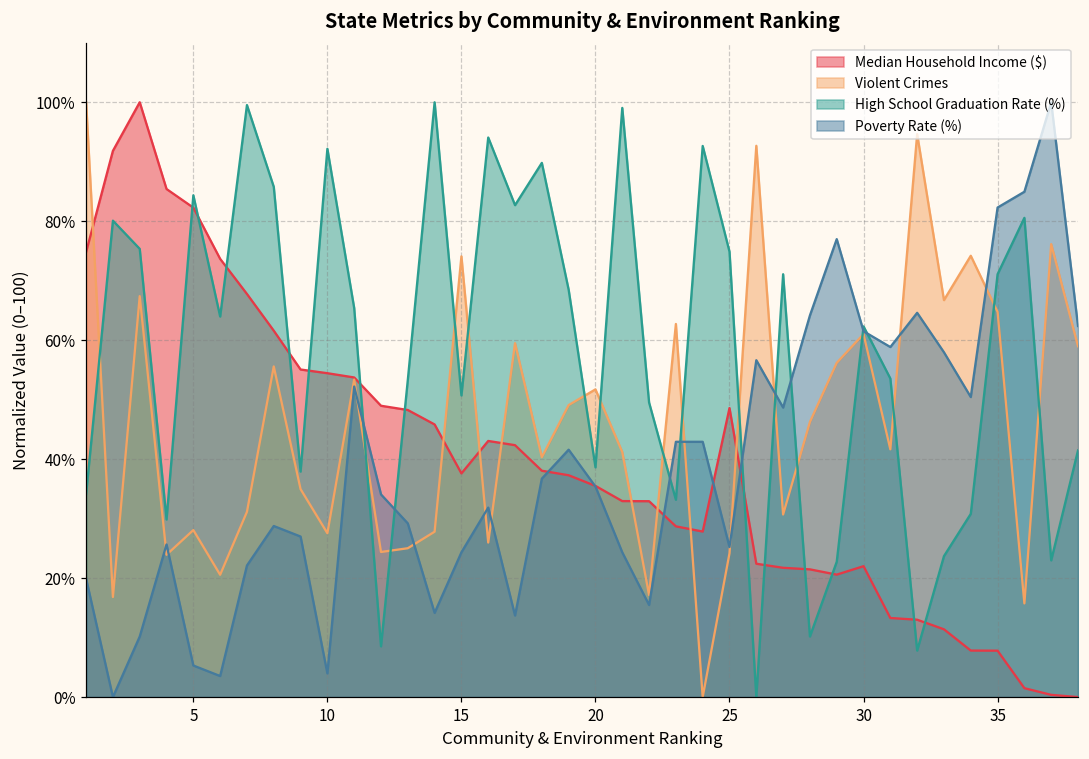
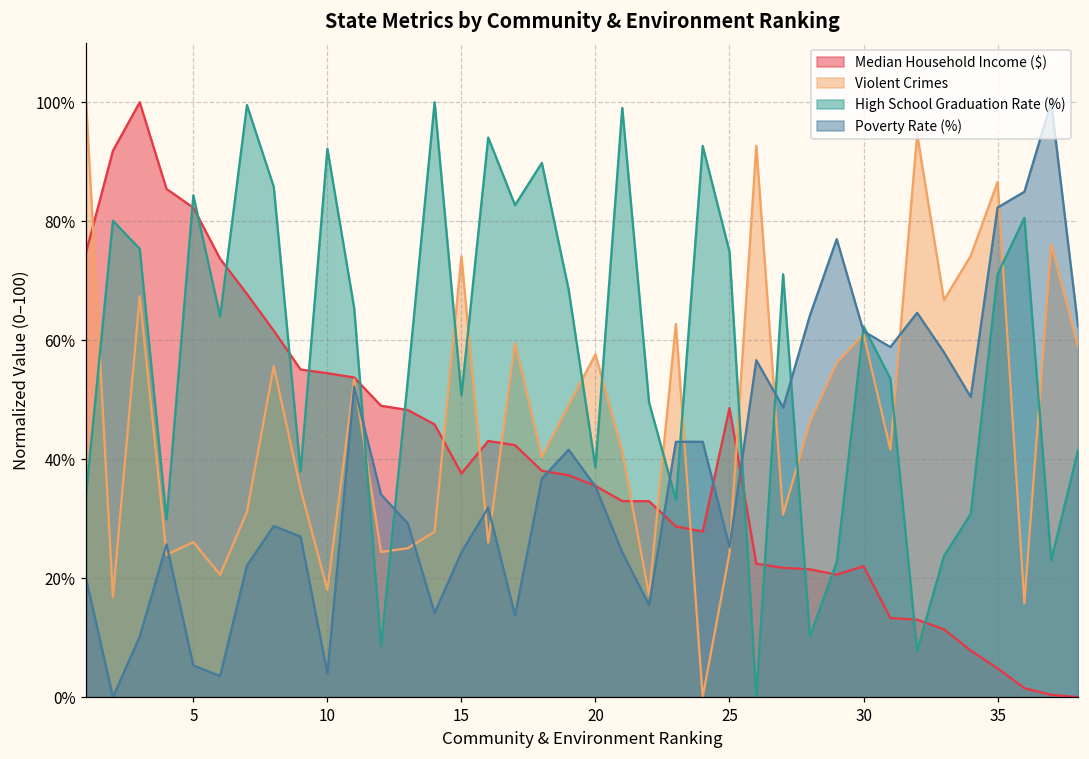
  {
    "Median Household Income ($)": {
      "5": "82%",
      "10": "54%",
      "15": "38%",
      "25": "49%",
      "30": "22%",
-     "35": "8%"
+     "35": "5%"
    },
    "Violent Crimes": {
-     "5": "28%",
-     "10": "28%",
+     "5": "26%",
+     "10": "18%",
      "15": "74%",
-     "20": "52%",
+     "20": "58%",
      "25": "24%",
      "30": "61%",
-     "35": "65%"
+     "35": "87%"
    }
  }
